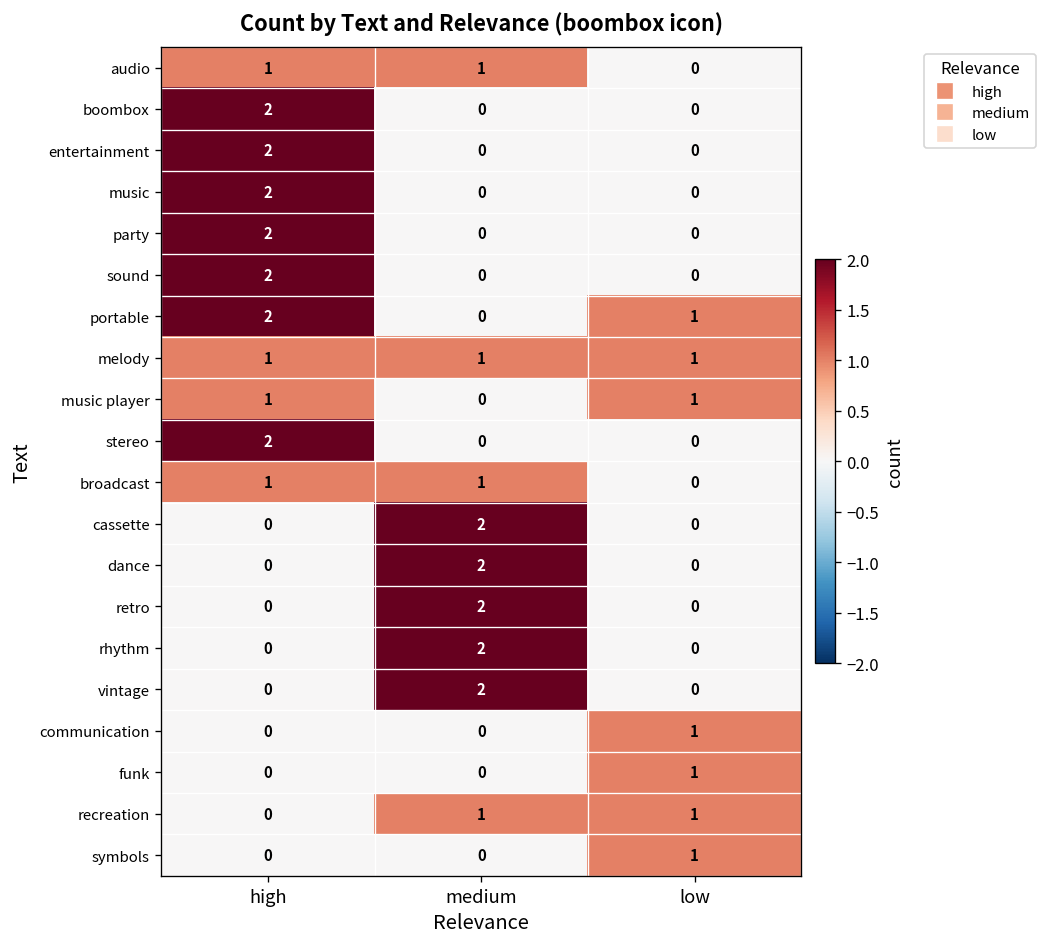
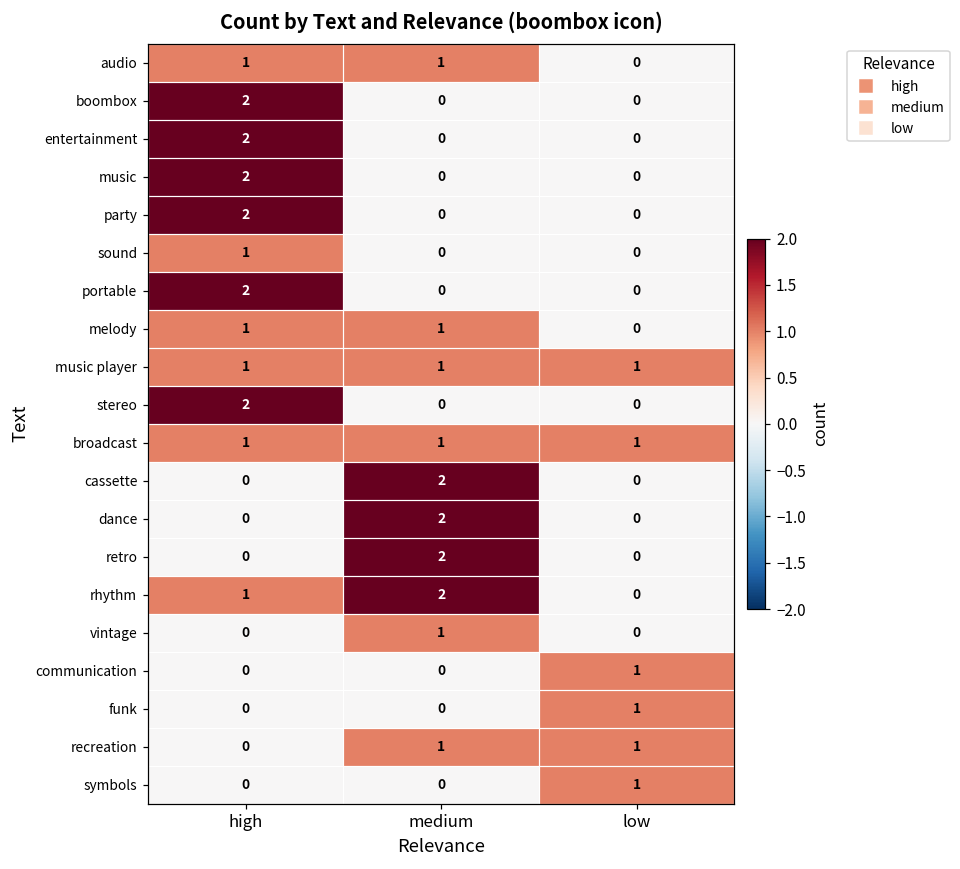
  {
    "audio": {
      "high": 1,
      "medium": 1,
      "low": 0
    },
    "boombox": {
      "high": 2,
      "medium": 0,
      "low": 0
    },
    "entertainment": {
      "high": 2,
      "medium": 0,
      "low": 0
    },
    "music": {
      "high": 2,
      "medium": 0,
      "low": 0
    },
    "party": {
      "high": 2,
      "medium": 0,
      "low": 0
    },
    "sound": {
-     "high": 2,
+     "high": 1,
      "medium": 0,
      "low": 0
    },
    "portable": {
      "high": 2,
      "medium": 0,
-     "low": 1
+     "low": 0
    },
    "melody": {
      "high": 1,
      "medium": 1,
-     "low": 1
+     "low": 0
    },
    "music player": {
      "high": 1,
-     "medium": 0,
+     "medium": 1,
      "low": 1
    },
    "stereo": {
      "high": 2,
      "medium": 0,
      "low": 0
    },
    "broadcast": {
      "high": 1,
      "medium": 1,
-     "low": 0
+     "low": 1
    },
    "cassette": {
      "high": 0,
      "medium": 2,
      "low": 0
    },
    "dance": {
      "high": 0,
      "medium": 2,
      "low": 0
    },
    "retro": {
      "high": 0,
      "medium": 2,
      "low": 0
    },
    "rhythm": {
-     "high": 0,
+     "high": 1,
      "medium": 2,
      "low": 0
    },
    "vintage": {
      "high": 0,
-     "medium": 2,
+     "medium": 1,
      "low": 0
    },
    "communication": {
      "high": 0,
      "medium": 0,
      "low": 1
    },
    "funk": {
      "high": 0,
      "medium": 0,
      "low": 1
    },
    "recreation": {
      "high": 0,
      "medium": 1,
      "low": 1
    },
    "symbols": {
      "high": 0,
      "medium": 0,
      "low": 1
    }
  }
